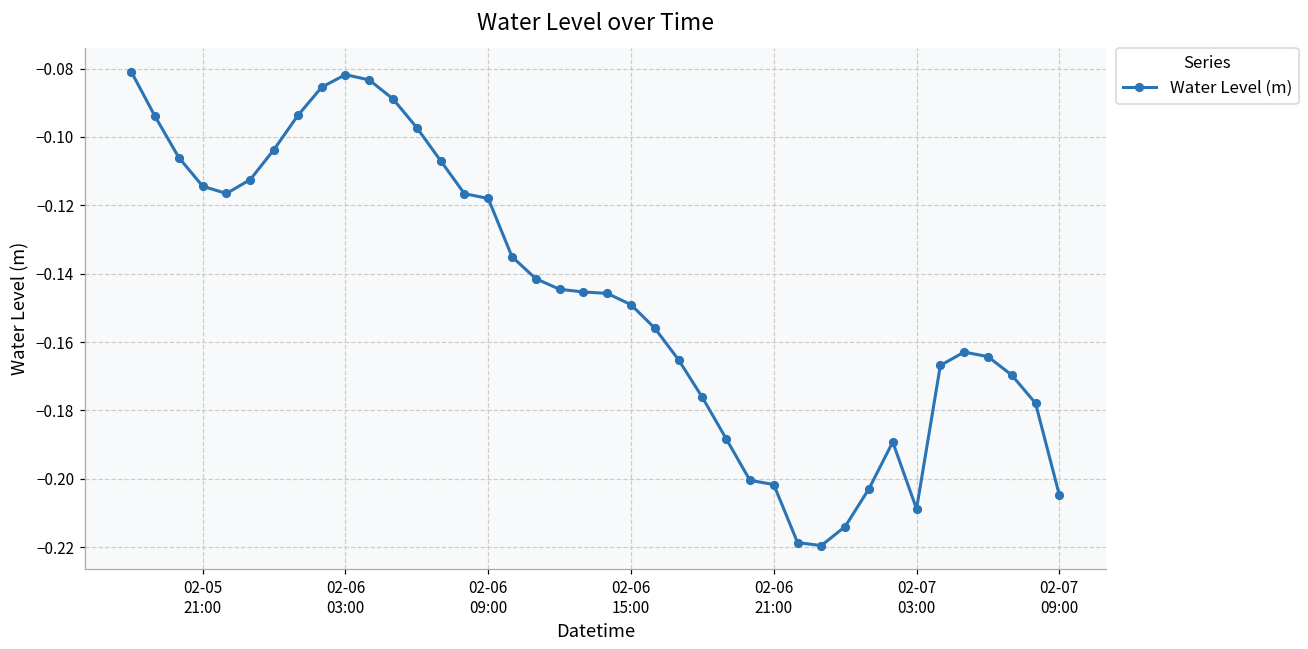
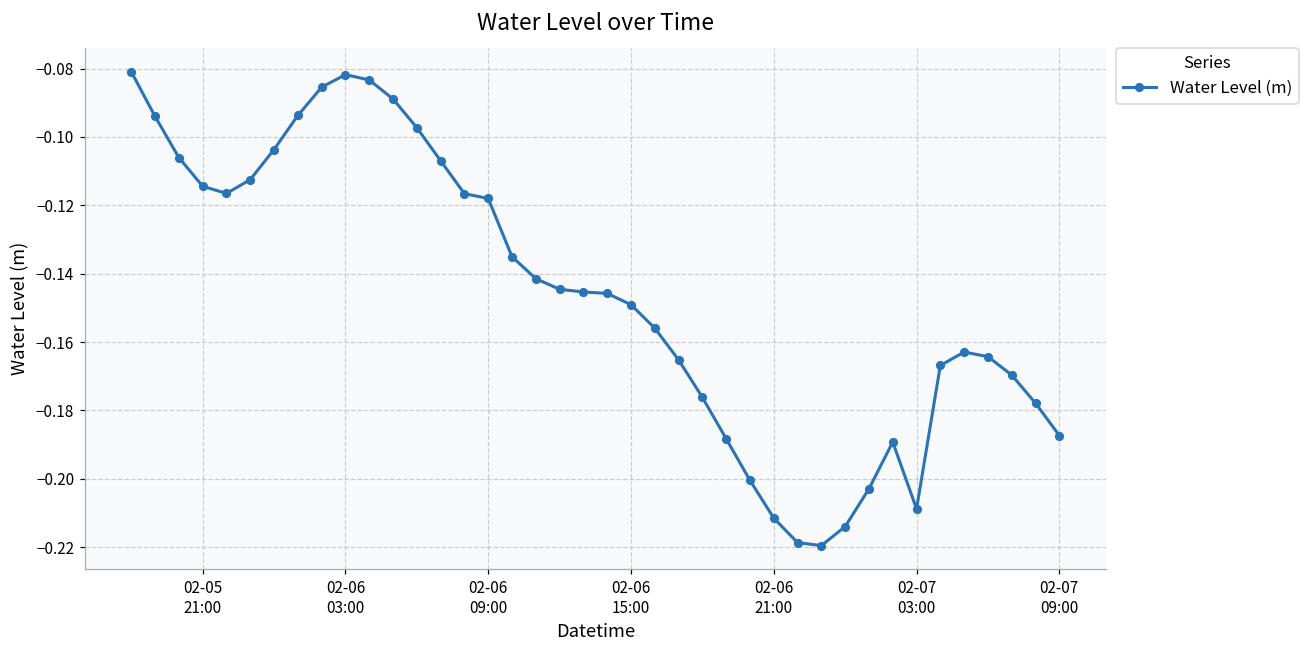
  {
    "02-05 21:00": -0.114,
    "02-06 03:00": -0.082,
    "02-06 09:00": -0.118,
    "02-06 15:00": -0.149,
-   "02-06 21:00": -0.202,
+   "02-06 21:00": -0.212,
    "02-07 03:00": -0.209,
-   "02-07 09:00": -0.205
+   "02-07 09:00": -0.187
  }
